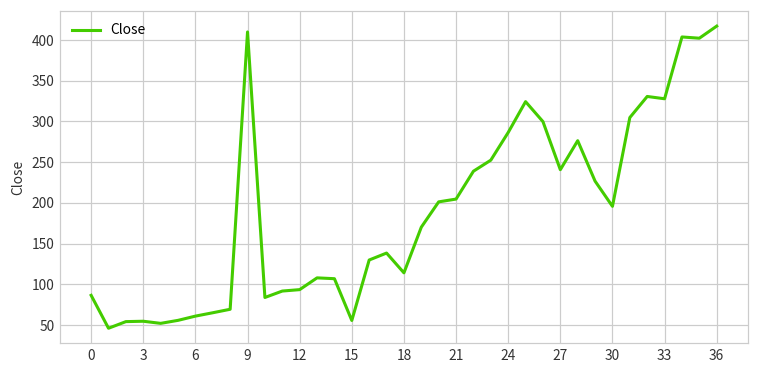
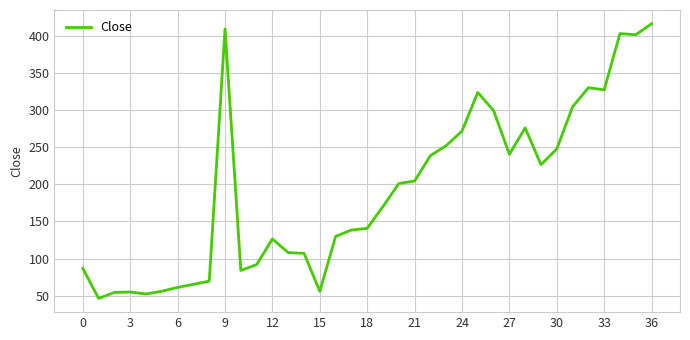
  {
    "0": 90,
    "3": 50,
    "6": 60,
    "9": 410,
-   "12": 90,
+   "12": 130,
    "15": 60,
-   "18": 110,
+   "18": 140,
    "21": 200,
-   "24": 290,
+   "24": 270,
    "27": 240,
-   "30": 200,
+   "30": 250,
    "33": 330,
    "36": 420
  }
